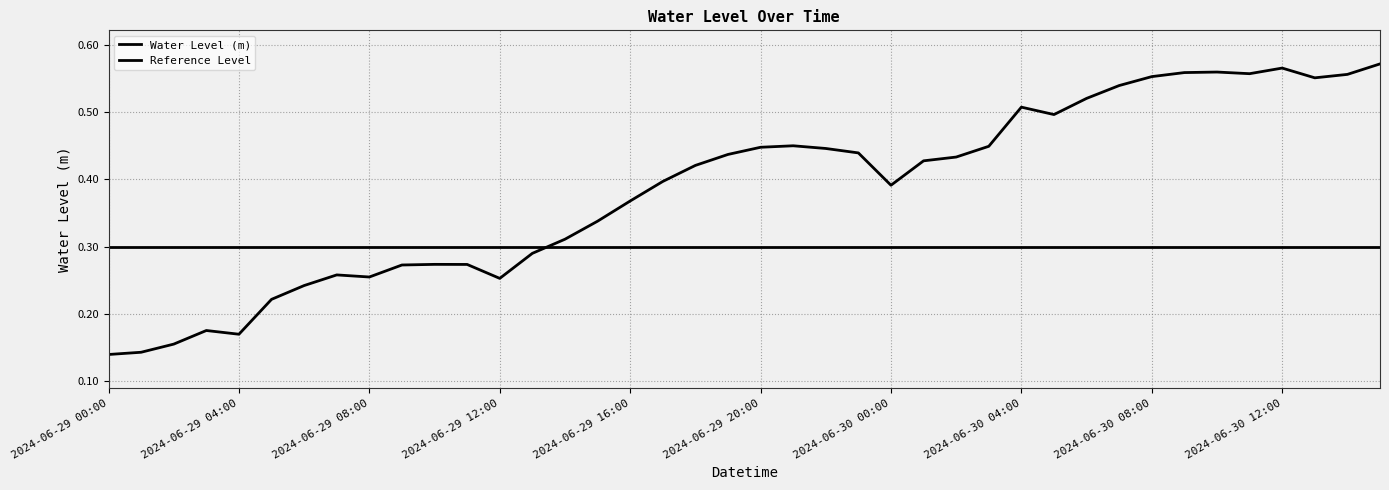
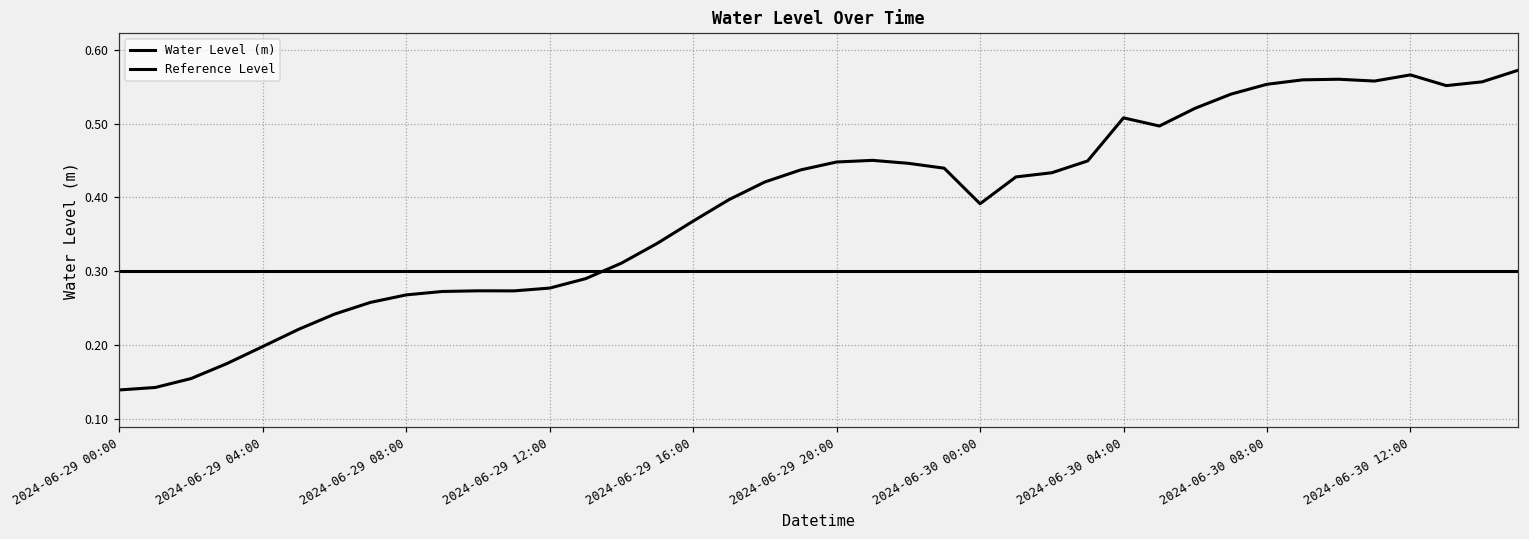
  {
    "2024-06-29 00:00": 0.14,
-   "2024-06-29 04:00": 0.17,
-   "2024-06-29 08:00": 0.25,
-   "2024-06-29 12:00": 0.25,
+   "2024-06-29 04:00": 0.20,
+   "2024-06-29 08:00": 0.27,
+   "2024-06-29 12:00": 0.28,
    "2024-06-29 16:00": 0.37,
    "2024-06-29 20:00": 0.45,
    "2024-06-30 00:00": 0.39,
    "2024-06-30 04:00": 0.51,
    "2024-06-30 08:00": 0.55,
    "2024-06-30 12:00": 0.57
  }
